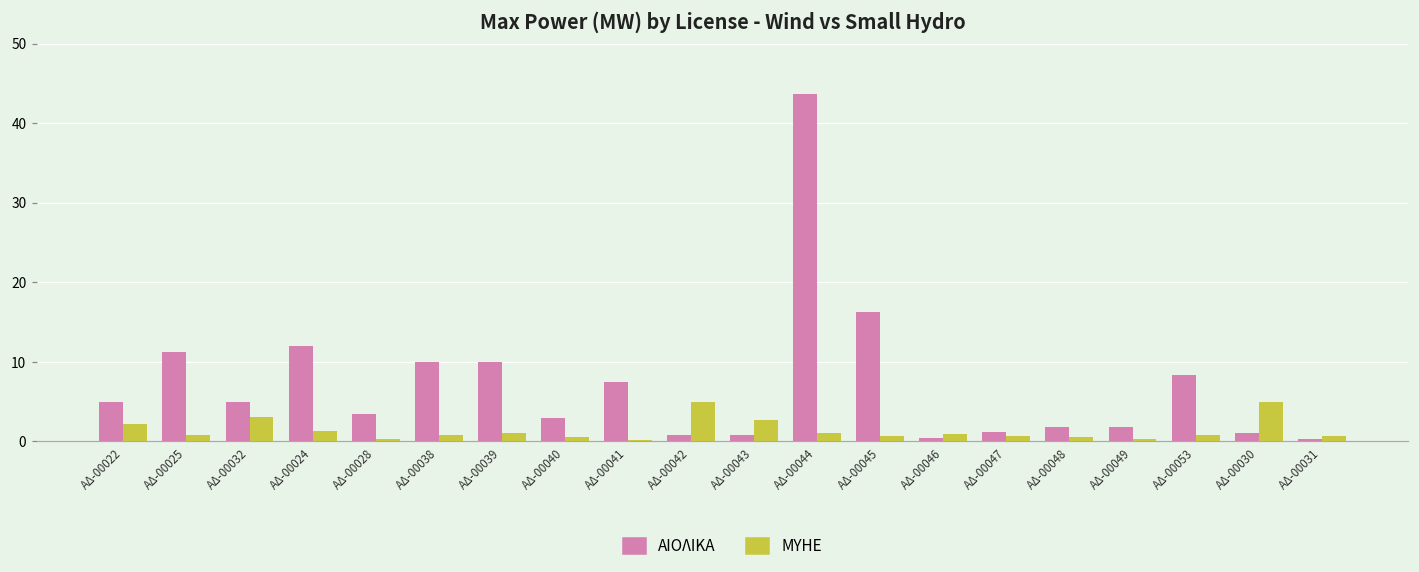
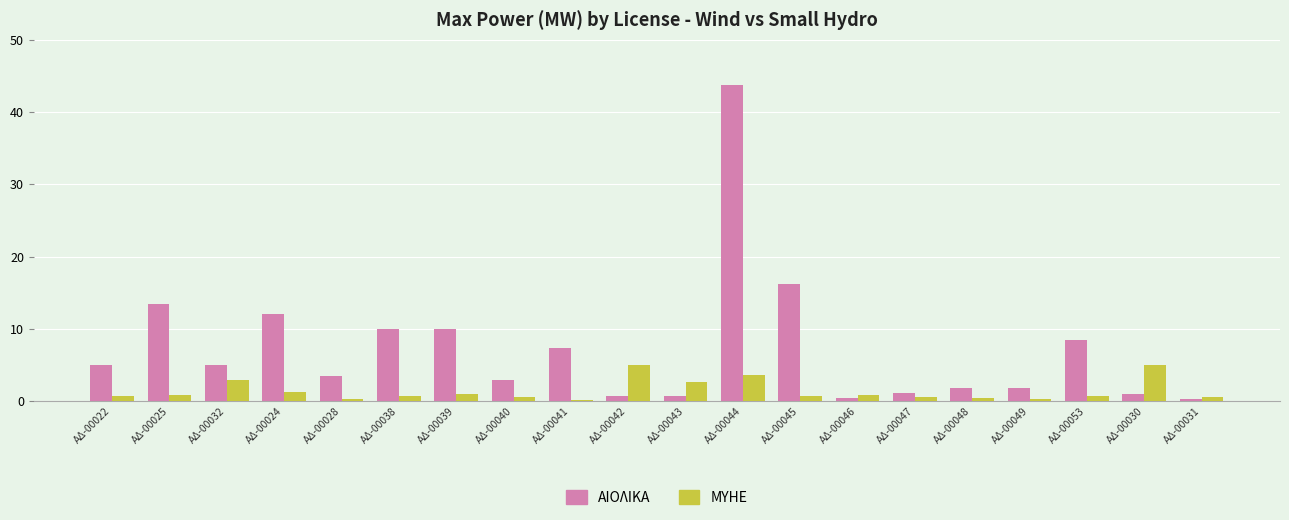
  {
    "ΑΙΟΛΙΚΑ": {
      "ΑΔ-00022": 5,
-     "ΑΔ-00025": 11,
+     "ΑΔ-00025": 13,
      "ΑΔ-00032": 5,
      "ΑΔ-00024": 12,
      "ΑΔ-00028": 4,
      "ΑΔ-00038": 10,
      "ΑΔ-00039": 10,
      "ΑΔ-00040": 3,
      "ΑΔ-00041": 7,
      "ΑΔ-00042": 1,
      "ΑΔ-00043": 1,
      "ΑΔ-00044": 44,
      "ΑΔ-00045": 16,
      "ΑΔ-00046": 0,
      "ΑΔ-00047": 1,
      "ΑΔ-00048": 2,
      "ΑΔ-00049": 2,
      "ΑΔ-00053": 8,
      "ΑΔ-00030": 1
    },
    "ΜΥΗΕ": {
-     "ΑΔ-00022": 2,
+     "ΑΔ-00022": 1,
      "ΑΔ-00025": 1,
      "ΑΔ-00032": 3,
      "ΑΔ-00024": 1,
      "ΑΔ-00038": 1,
      "ΑΔ-00039": 1,
      "ΑΔ-00040": 1,
      "ΑΔ-00042": 5,
      "ΑΔ-00043": 3,
-     "ΑΔ-00044": 1,
+     "ΑΔ-00044": 4,
      "ΑΔ-00045": 1,
      "ΑΔ-00046": 1,
      "ΑΔ-00047": 1,
      "ΑΔ-00048": 1,
      "ΑΔ-00053": 1,
      "ΑΔ-00030": 5,
      "ΑΔ-00031": 1
    }
  }
